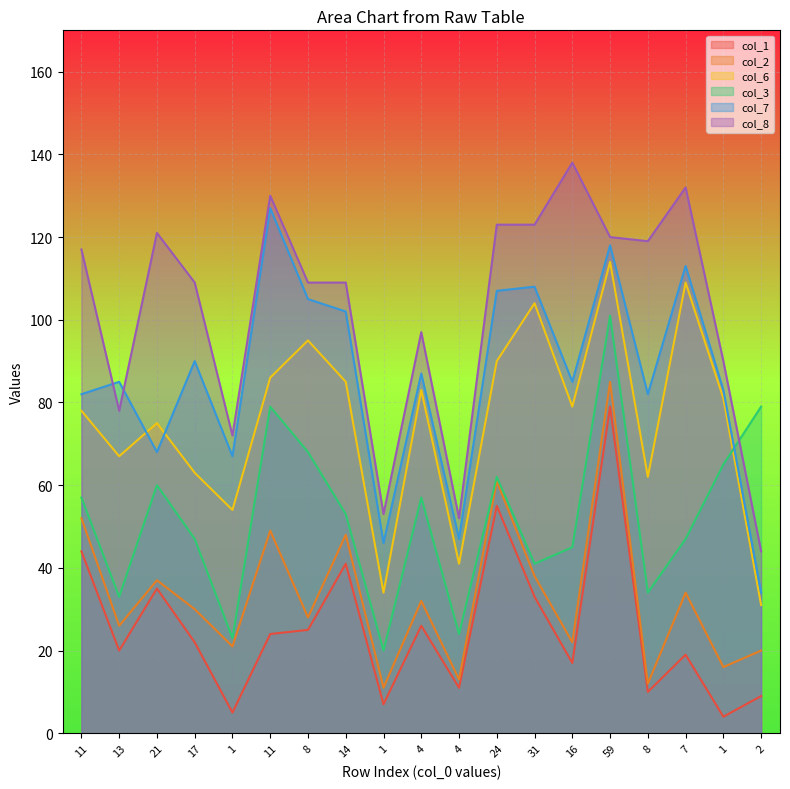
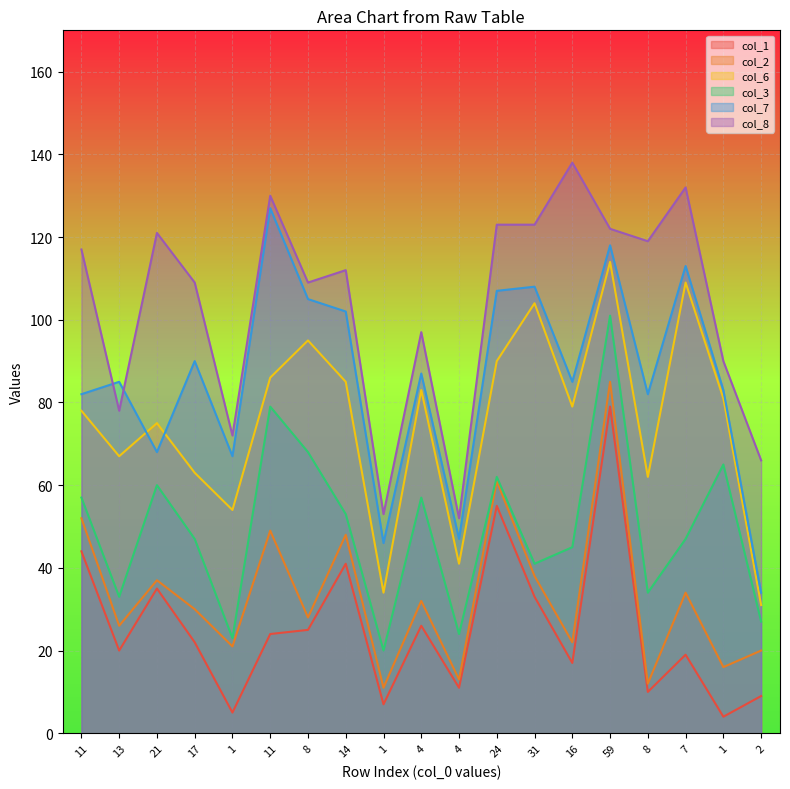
  {
    "col_3": {
      "13": 33,
      "21": 60,
      "17": 47,
      "14": 53,
      "24": 62,
      "31": 41,
      "16": 45,
      "59": 101,
      "7": 47,
-     "2": 79
+     "2": 27
    },
    "col_7": {
      "13": 85,
      "21": 68,
      "17": 90,
      "14": 102,
      "24": 107,
      "31": 108,
      "16": 85,
      "59": 118,
      "7": 113,
      "2": 34
    },
    "col_8": {
      "13": 78,
      "21": 121,
      "17": 109,
-     "14": 109,
+     "14": 112,
      "24": 123,
      "31": 123,
      "16": 138,
-     "59": 120,
+     "59": 122,
      "7": 132,
-     "2": 44
+     "2": 66
    }
  }
